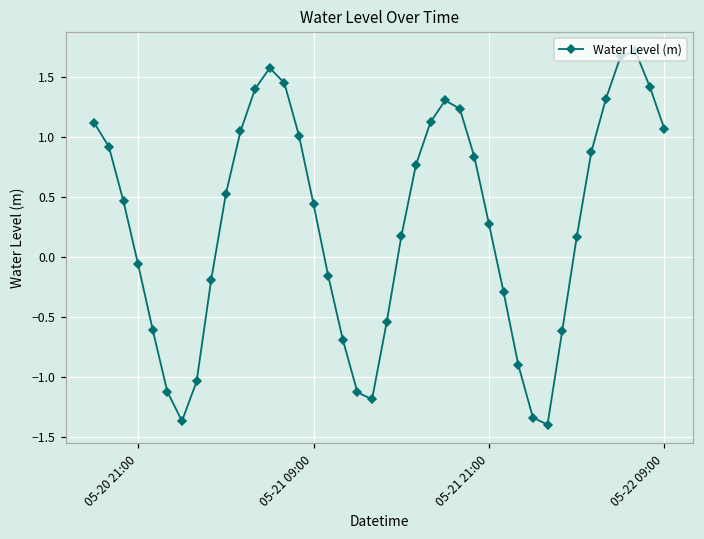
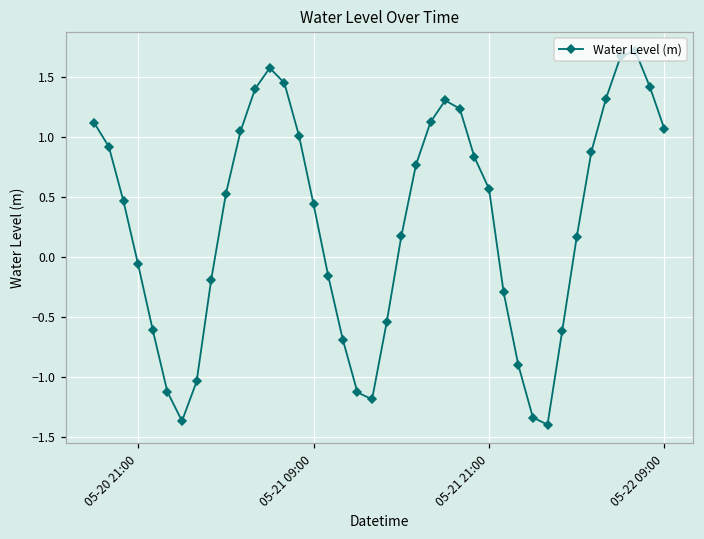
  {
    "05-20 21:00": -0.06,
    "05-21 09:00": 0.44,
-   "05-21 21:00": 0.27,
+   "05-21 21:00": 0.57,
    "05-22 09:00": 1.06
  }
